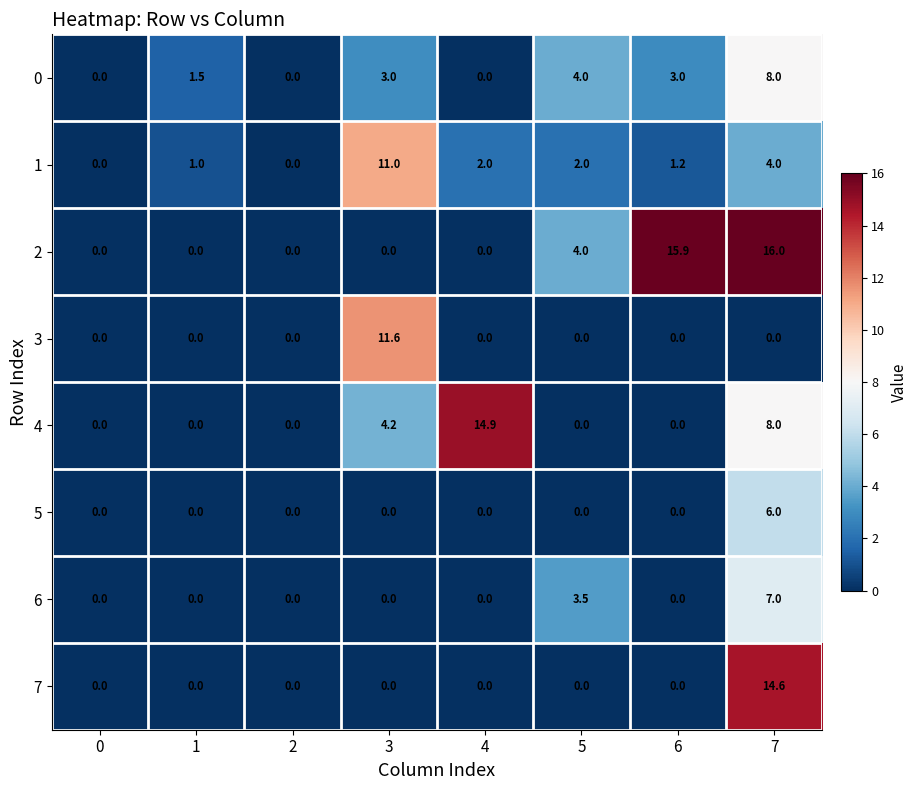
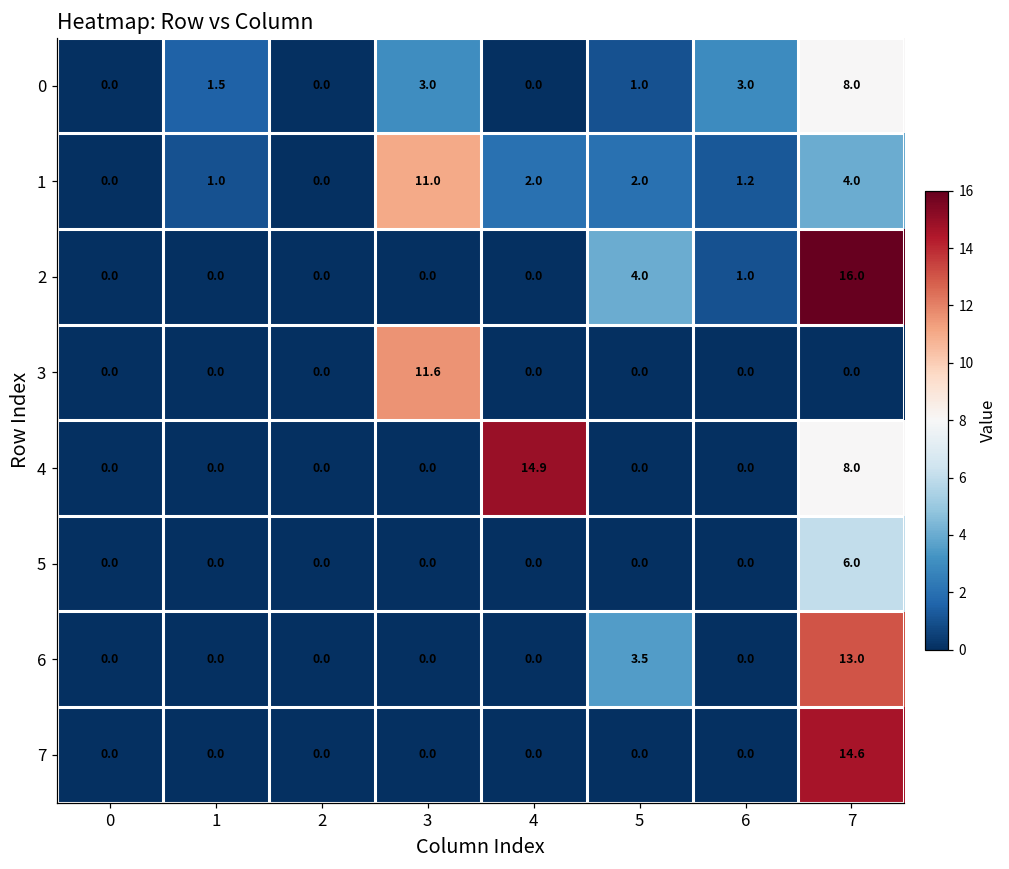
  {
    "0": {
      "0": 0.0,
      "1": 1.5,
      "2": 0.0,
      "3": 3.0,
      "4": 0.0,
-     "5": 4.0,
+     "5": 1.0,
      "6": 3.0,
      "7": 8.0
    },
    "1": {
      "0": 0.0,
      "1": 1.0,
      "2": 0.0,
      "3": 11.0,
      "4": 2.0,
      "5": 2.0,
      "6": 1.2,
      "7": 4.0
    },
    "2": {
      "0": 0.0,
      "1": 0.0,
      "2": 0.0,
      "3": 0.0,
      "4": 0.0,
      "5": 4.0,
-     "6": 15.9,
+     "6": 1.0,
      "7": 16.0
    },
    "3": {
      "0": 0.0,
      "1": 0.0,
      "2": 0.0,
      "3": 11.6,
      "4": 0.0,
      "5": 0.0,
      "6": 0.0,
      "7": 0.0
    },
    "4": {
      "0": 0.0,
      "1": 0.0,
      "2": 0.0,
-     "3": 4.2,
+     "3": 0.0,
      "4": 14.9,
      "5": 0.0,
      "6": 0.0,
      "7": 8.0
    },
    "5": {
      "0": 0.0,
      "1": 0.0,
      "2": 0.0,
      "3": 0.0,
      "4": 0.0,
      "5": 0.0,
      "6": 0.0,
      "7": 6.0
    },
    "6": {
      "0": 0.0,
      "1": 0.0,
      "2": 0.0,
      "3": 0.0,
      "4": 0.0,
      "5": 3.5,
      "6": 0.0,
-     "7": 7.0
+     "7": 13.0
    },
    "7": {
      "0": 0.0,
      "1": 0.0,
      "2": 0.0,
      "3": 0.0,
      "4": 0.0,
      "5": 0.0,
      "6": 0.0,
      "7": 14.6
    }
  }
